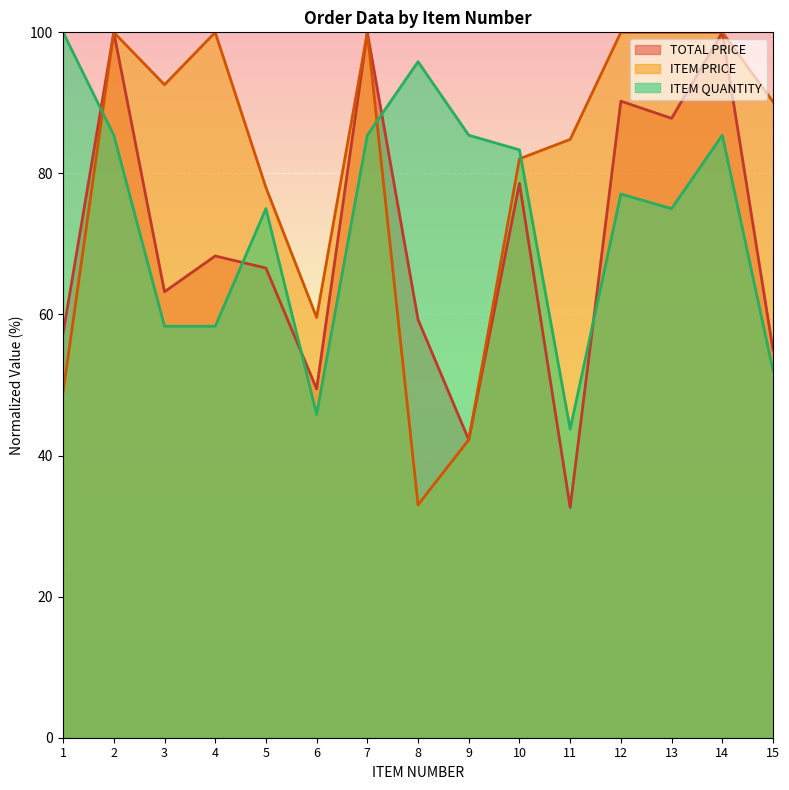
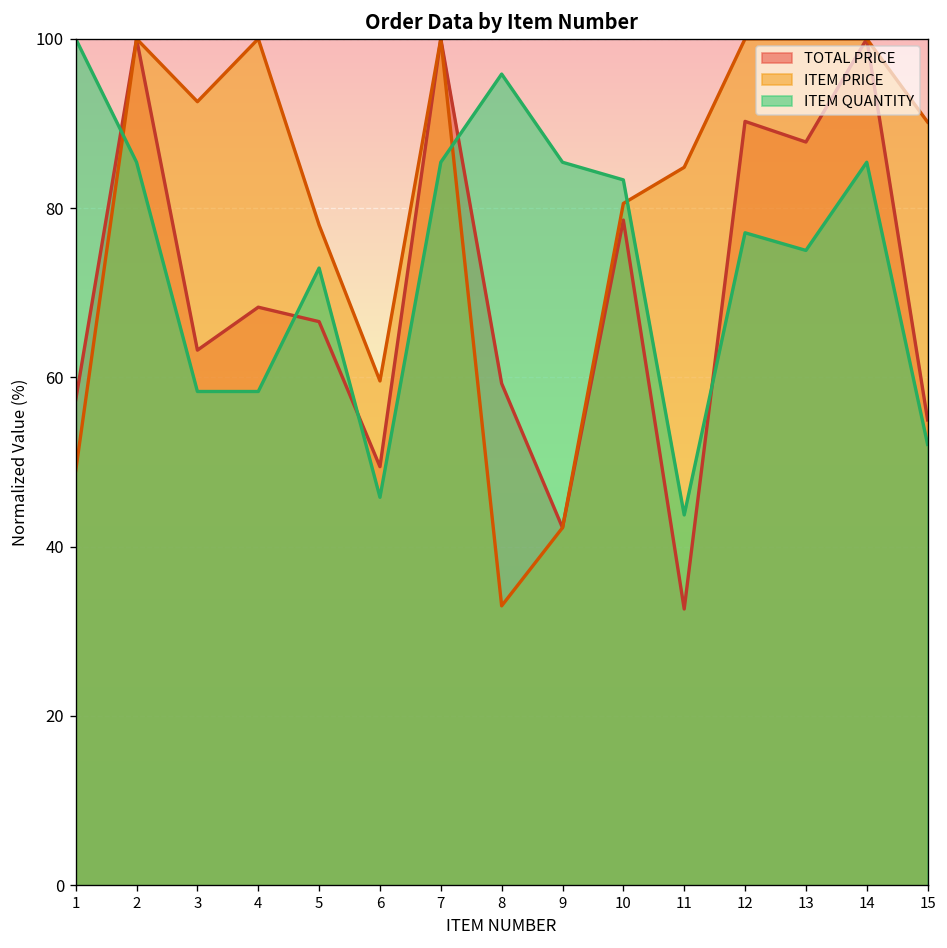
  {
    "TOTAL PRICE": {
      "1": 57,
      "3": 63,
      "4": 68,
      "5": 67,
      "6": 49,
      "8": 59,
      "10": 79,
      "11": 33,
      "12": 90,
      "13": 88,
      "15": 55
    },
    "ITEM PRICE": {
      "1": 49,
      "3": 93,
      "4": 100,
      "5": 78,
      "6": 60,
      "8": 33,
-     "10": 82,
+     "10": 81,
      "11": 85,
      "12": 100,
      "13": 100,
      "15": 90
    },
    "ITEM QUANTITY": {
      "1": 100,
      "2": 85,
      "3": 58,
      "4": 58,
-     "5": 75,
+     "5": 73,
      "6": 46,
      "7": 85,
      "8": 96,
      "9": 85,
      "10": 83,
      "11": 44,
      "12": 77,
      "13": 75,
      "14": 85,
      "15": 52
    }
  }
